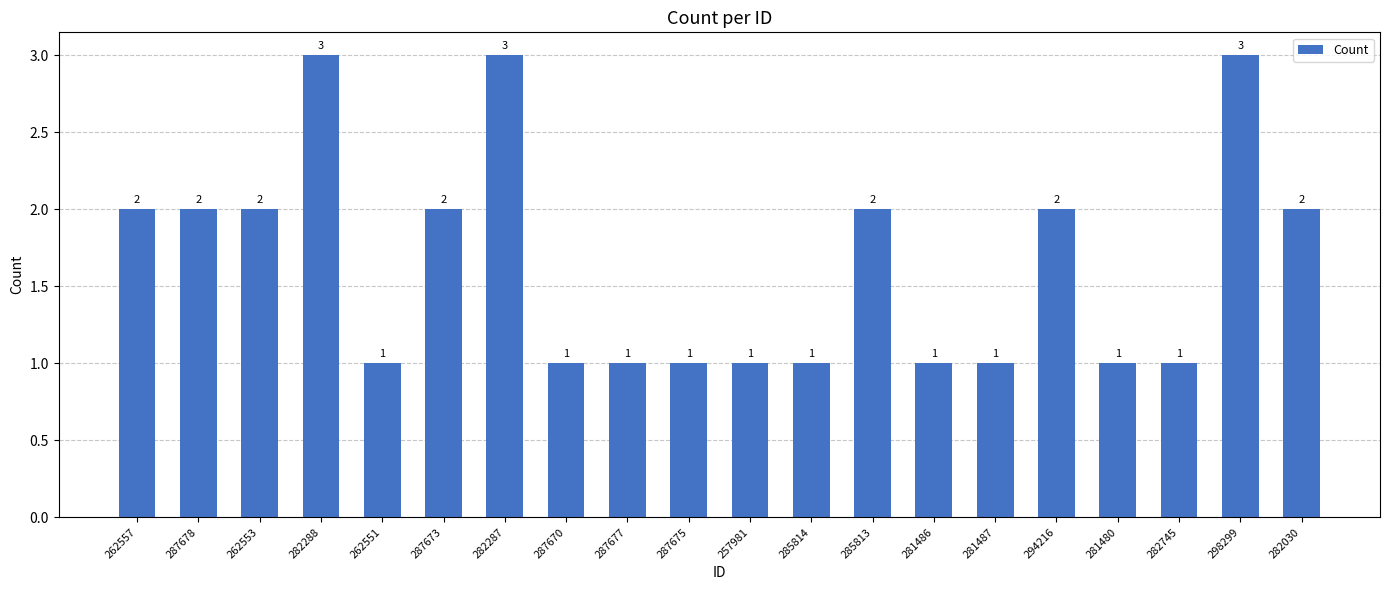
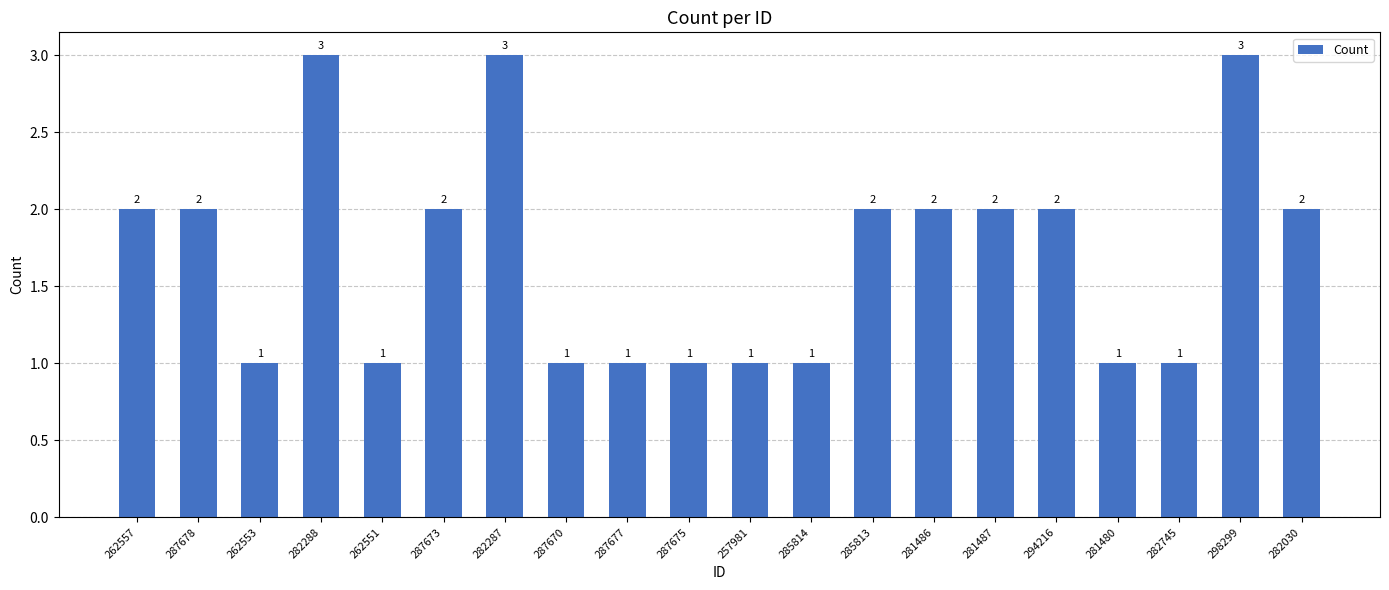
  {
    "262557": 2,
    "287678": 2,
-   "262553": 2,
+   "262553": 1,
    "282288": 3,
    "262551": 1,
    "287673": 2,
    "282287": 3,
    "287670": 1,
    "287677": 1,
    "287675": 1,
    "257981": 1,
    "285814": 1,
    "285813": 2,
-   "281486": 1,
-   "281487": 1,
+   "281486": 2,
+   "281487": 2,
    "294216": 2,
    "281480": 1,
    "282745": 1,
    "298299": 3,
    "282030": 2
  }
